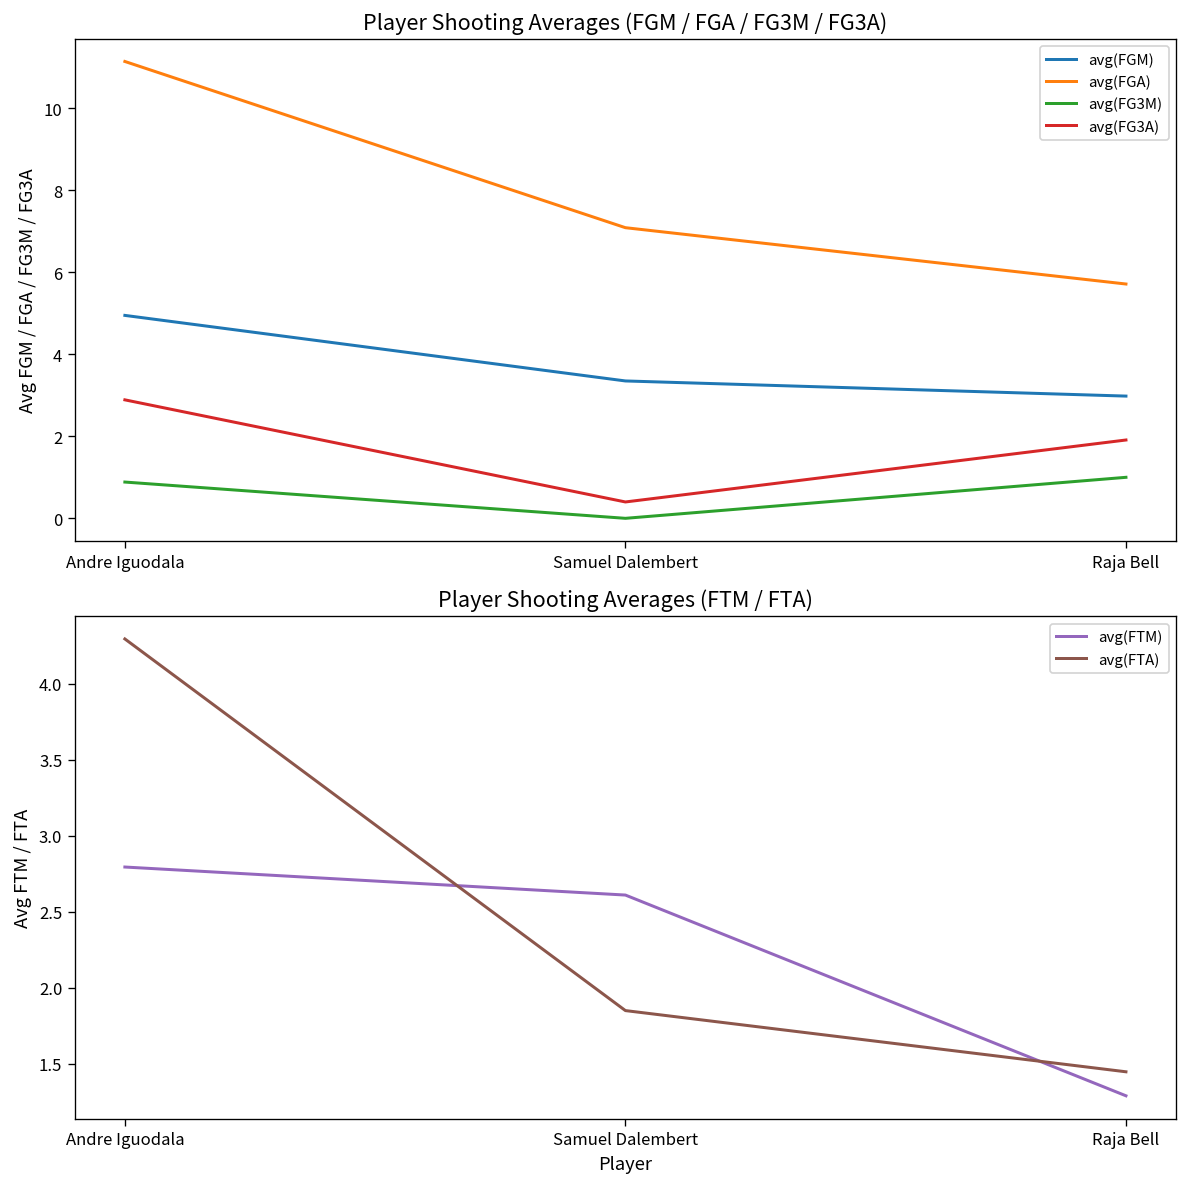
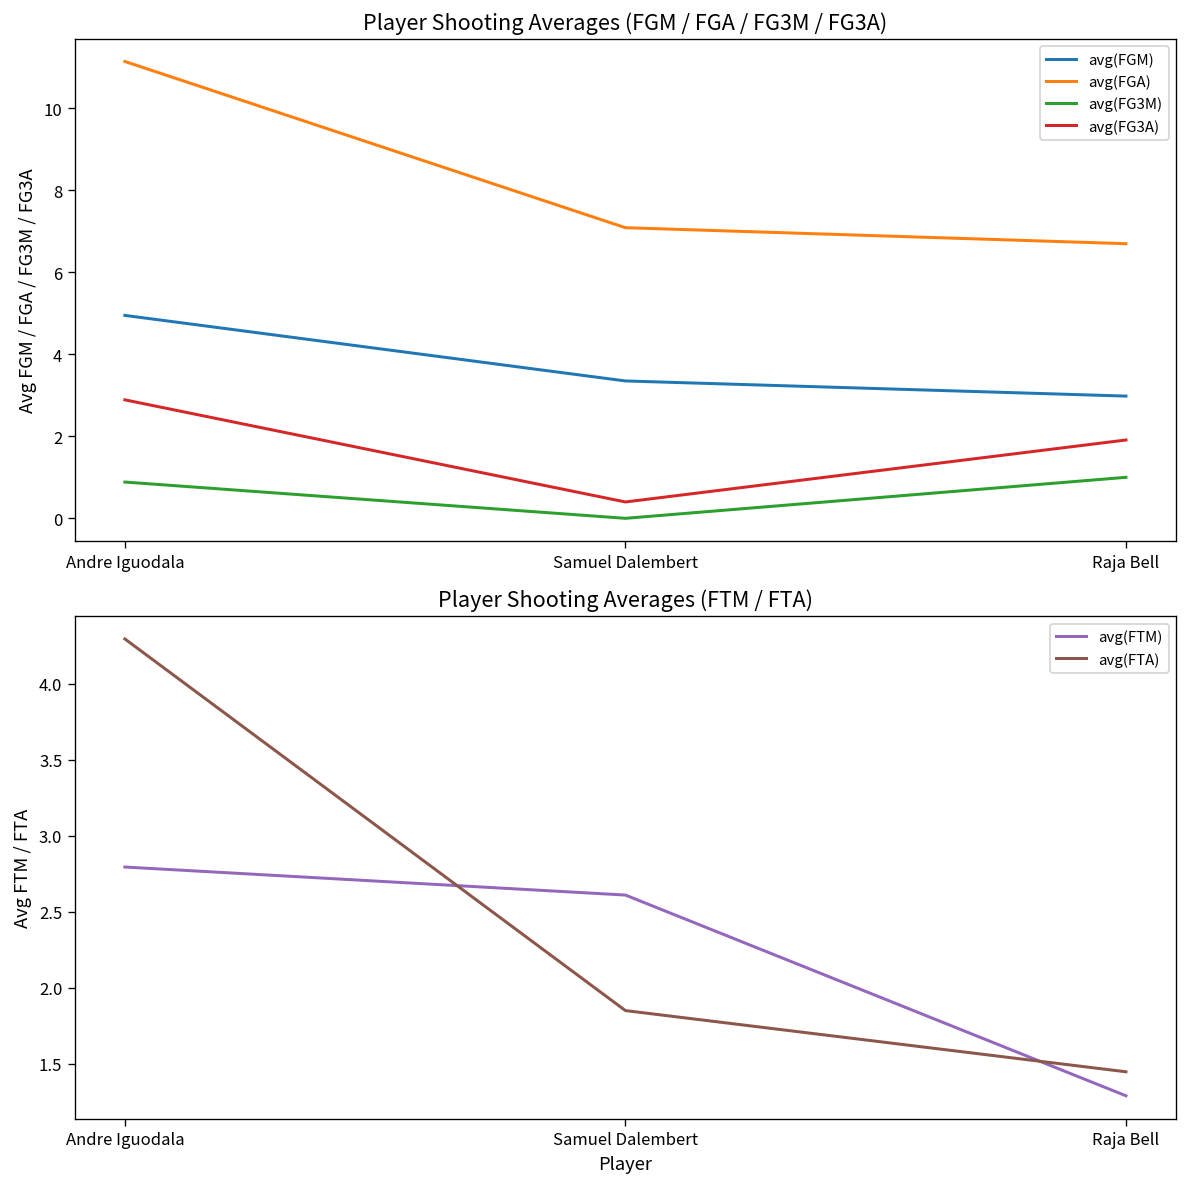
  {
    "Player Shooting Averages (FGM / FGA / FG3M / FG3A)": {
      "avg(FGM)": {
        "Andre Iguodala": 4.9,
        "Samuel Dalembert": 3.4,
        "Raja Bell": 3.0
      },
      "avg(FGA)": {
        "Andre Iguodala": 11.1,
        "Samuel Dalembert": 7.1,
-       "Raja Bell": 5.7
+       "Raja Bell": 6.7
      },
      "avg(FG3M)": {
        "Andre Iguodala": 0.9,
        "Samuel Dalembert": 0.0,
        "Raja Bell": 1.0
      },
      "avg(FG3A)": {
        "Andre Iguodala": 2.9,
        "Samuel Dalembert": 0.4,
        "Raja Bell": 1.9
      }
    },
    "Player Shooting Averages (FTM / FTA)": {
      "avg(FTM)": {
        "Andre Iguodala": 2.79,
        "Samuel Dalembert": 2.61,
        "Raja Bell": 1.29
      },
      "avg(FTA)": {
        "Andre Iguodala": 4.29,
        "Samuel Dalembert": 1.85,
        "Raja Bell": 1.45
      }
    }
  }
